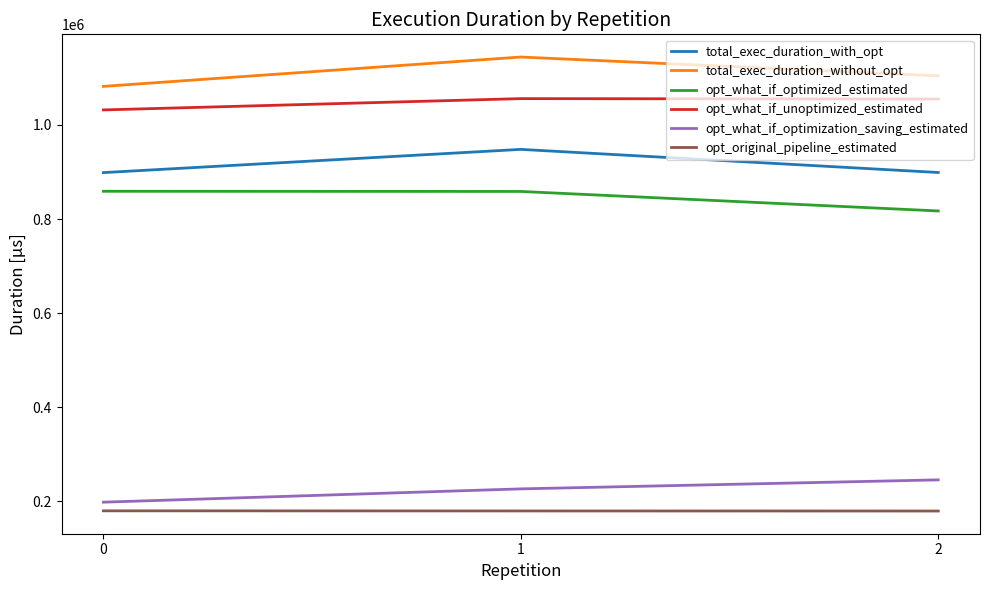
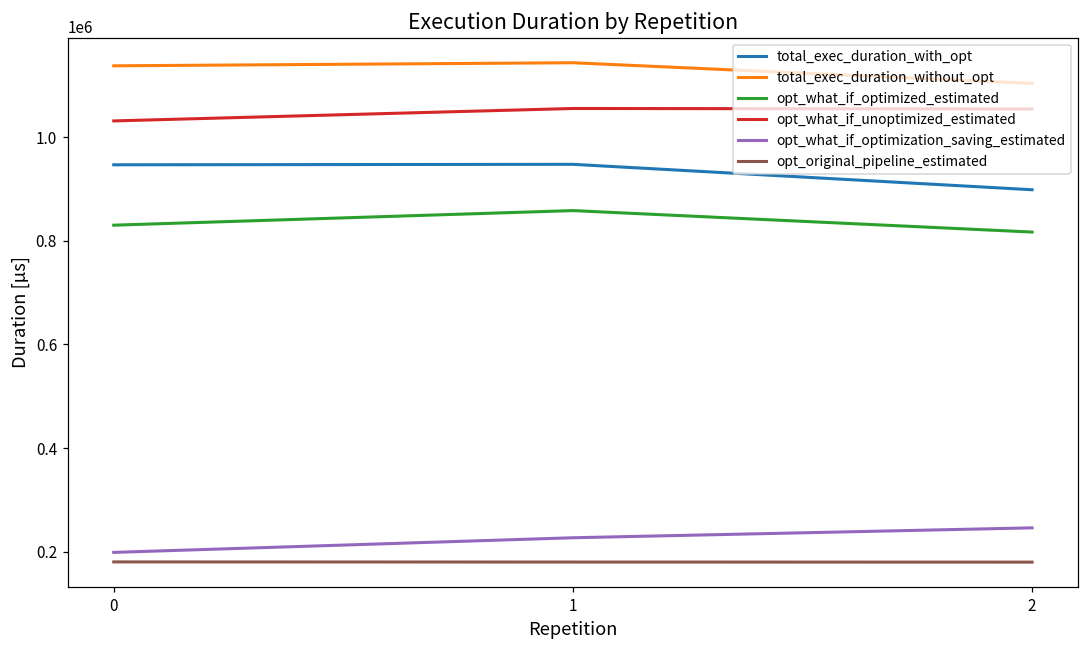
  {
    "total_exec_duration_with_opt": {
-     "0": 900000,
+     "0": 950000,
      "1": 950000,
      "2": 900000
    },
    "total_exec_duration_without_opt": {
-     "0": 1080000,
+     "0": 1140000,
      "1": 1140000
    },
    "opt_what_if_optimized_estimated": {
-     "0": 860000,
+     "0": 830000,
      "1": 860000,
      "2": 820000
    },
    "opt_what_if_unoptimized_estimated": {
      "0": 1030000,
      "1": 1060000
    },
    "opt_what_if_optimization_saving_estimated": {
      "0": 200000,
      "1": 230000,
      "2": 250000
    },
    "opt_original_pipeline_estimated": {
      "0": 180000,
      "1": 180000,
      "2": 180000
    }
  }
